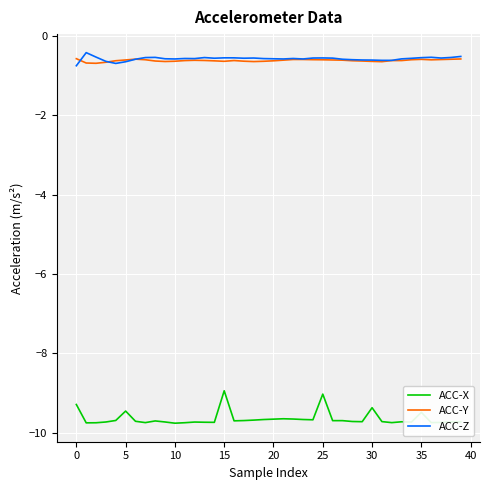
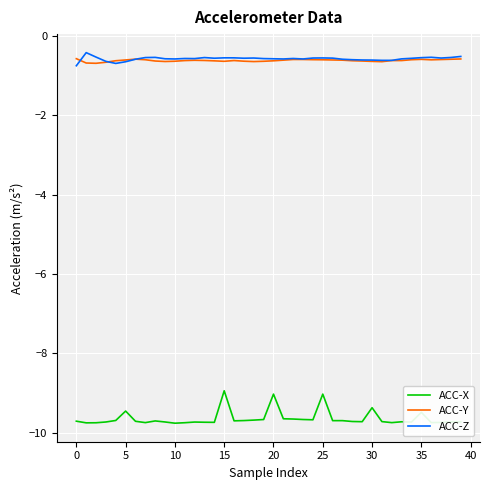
  {
    "ACC-X": {
-     "0": -9.3,
+     "0": -9.7,
      "5": -9.5,
      "10": -9.8,
      "15": -8.9,
-     "20": -9.7,
+     "20": -9.0,
      "25": -9.0,
      "30": -9.4
    },
    "ACC-Y": {
      "0": -0.6,
      "15": -0.6
    },
    "ACC-Z": {
      "0": -0.7,
      "15": -0.5
    }
  }
